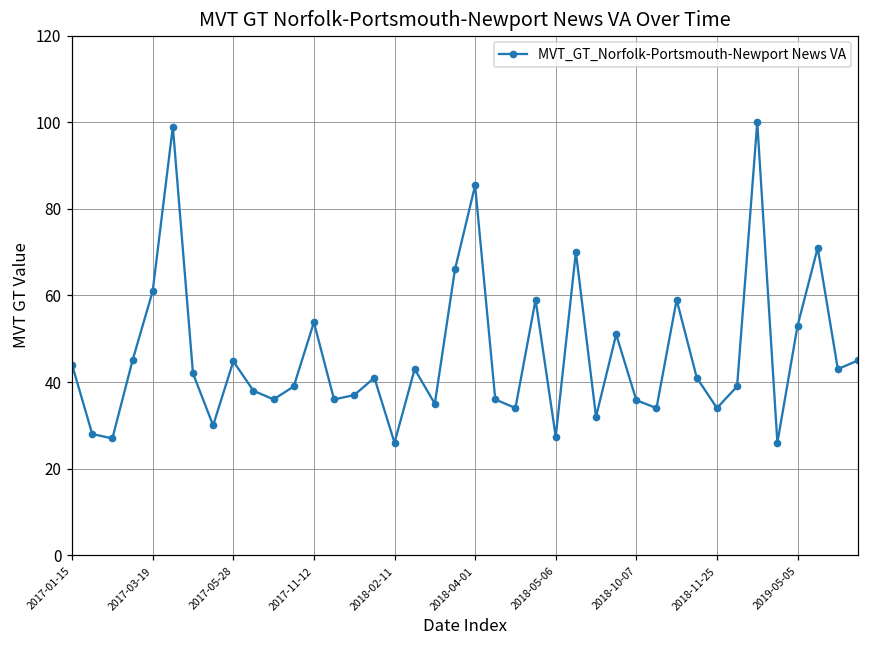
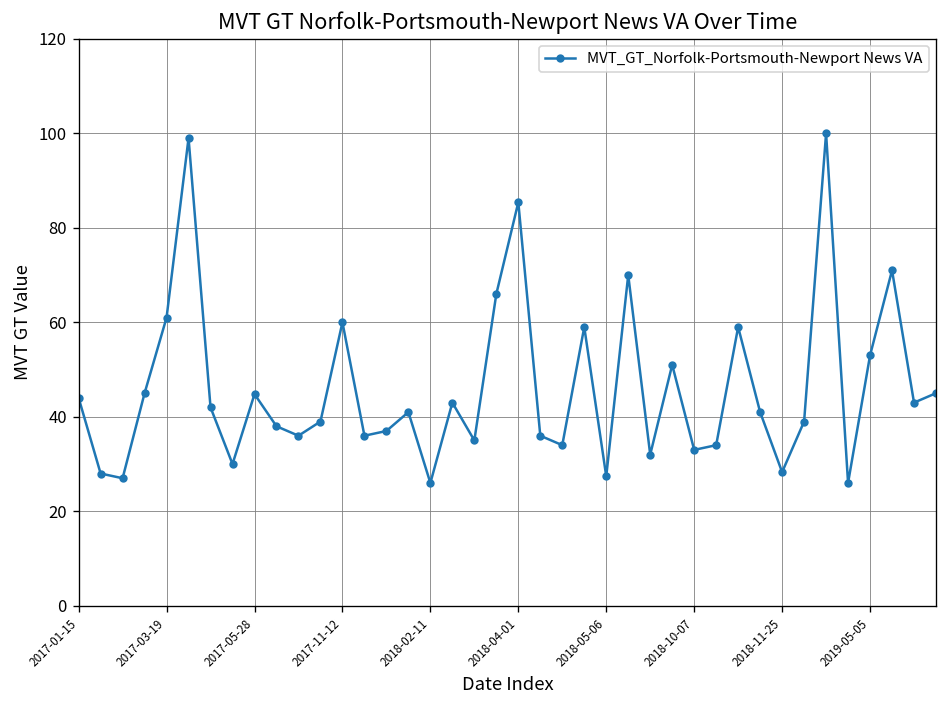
  {
    "2017-01-15": 44,
    "2017-03-19": 61,
    "2017-05-28": 45,
-   "2017-11-12": 54,
+   "2017-11-12": 60,
    "2018-02-11": 26,
    "2018-04-01": 85,
    "2018-05-06": 27,
-   "2018-10-07": 36,
-   "2018-11-25": 34,
+   "2018-10-07": 33,
+   "2018-11-25": 28,
    "2019-05-05": 53
  }
